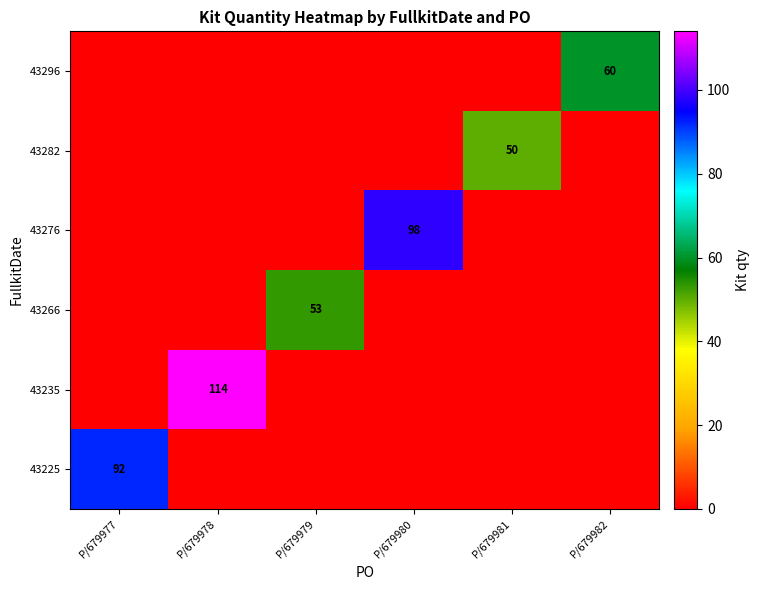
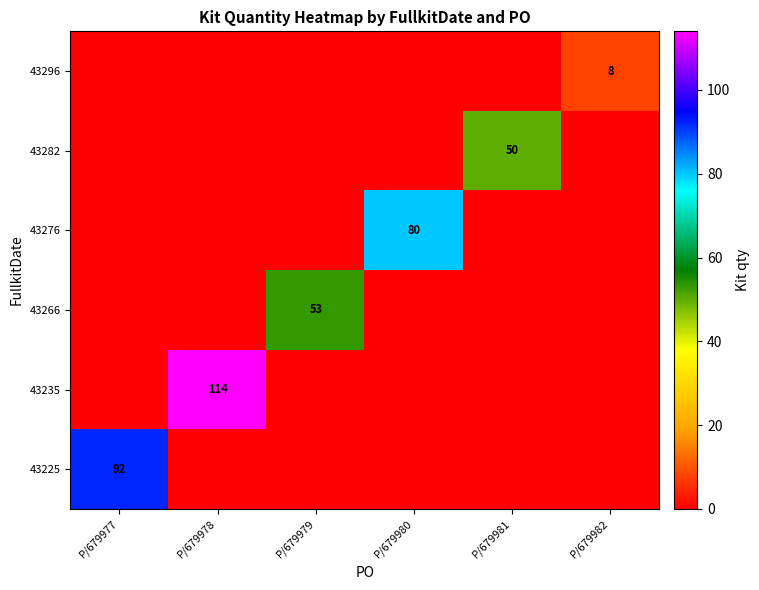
  {
    "43296": {
-     "P/679982": 60
+     "P/679982": 8
    },
    "43282": {
      "P/679981": 50
    },
    "43276": {
-     "P/679980": 98
+     "P/679980": 80
    },
    "43266": {
      "P/679979": 53
    },
    "43235": {
      "P/679978": 114
    },
    "43225": {
      "P/679977": 92
    }
  }
